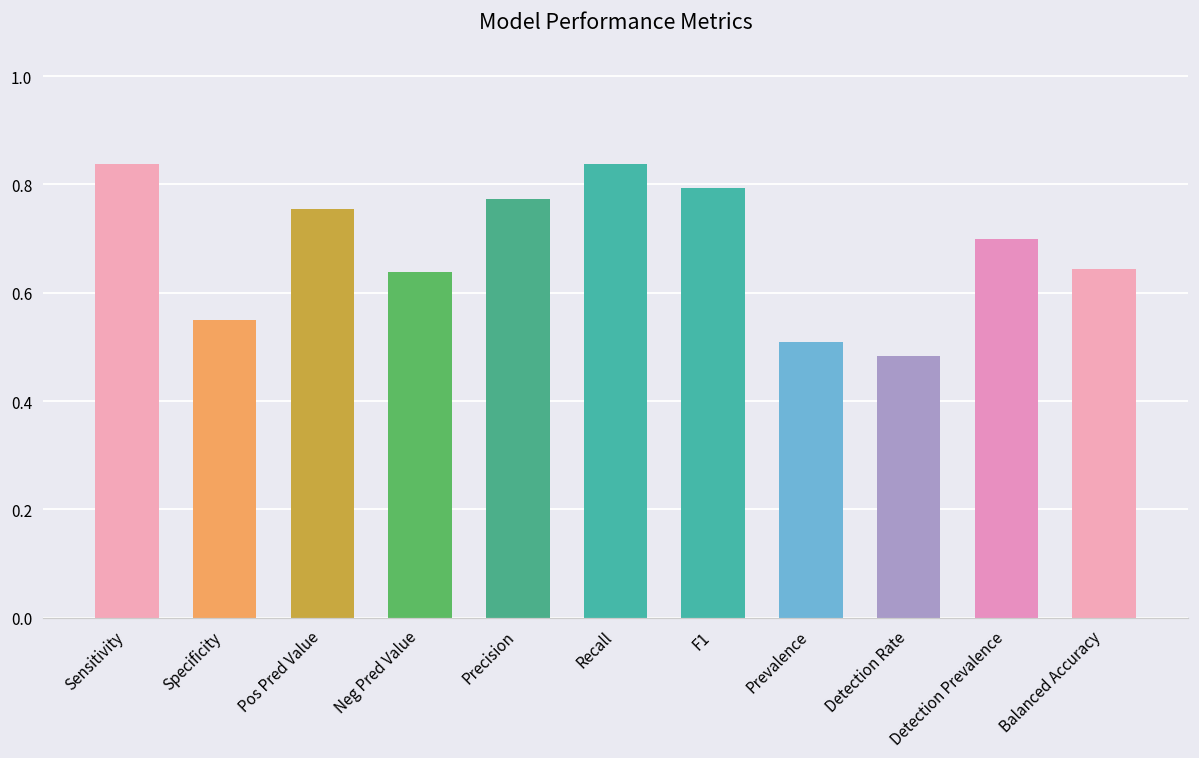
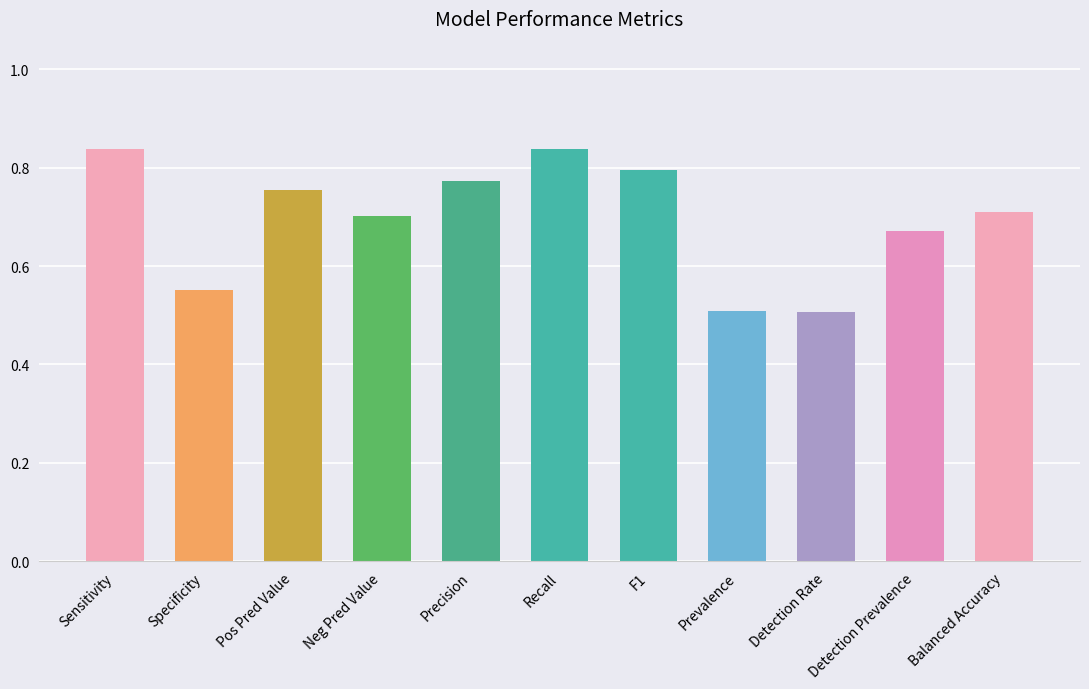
  {
    "Sensitivity": 0.84,
    "Specificity": 0.55,
    "Pos Pred Value": 0.75,
-   "Neg Pred Value": 0.64,
+   "Neg Pred Value": 0.70,
    "Precision": 0.77,
    "Recall": 0.84,
    "F1": 0.79,
    "Prevalence": 0.51,
-   "Detection Rate": 0.48,
-   "Detection Prevalence": 0.70,
-   "Balanced Accuracy": 0.64
+   "Detection Rate": 0.51,
+   "Detection Prevalence": 0.67,
+   "Balanced Accuracy": 0.71
  }
